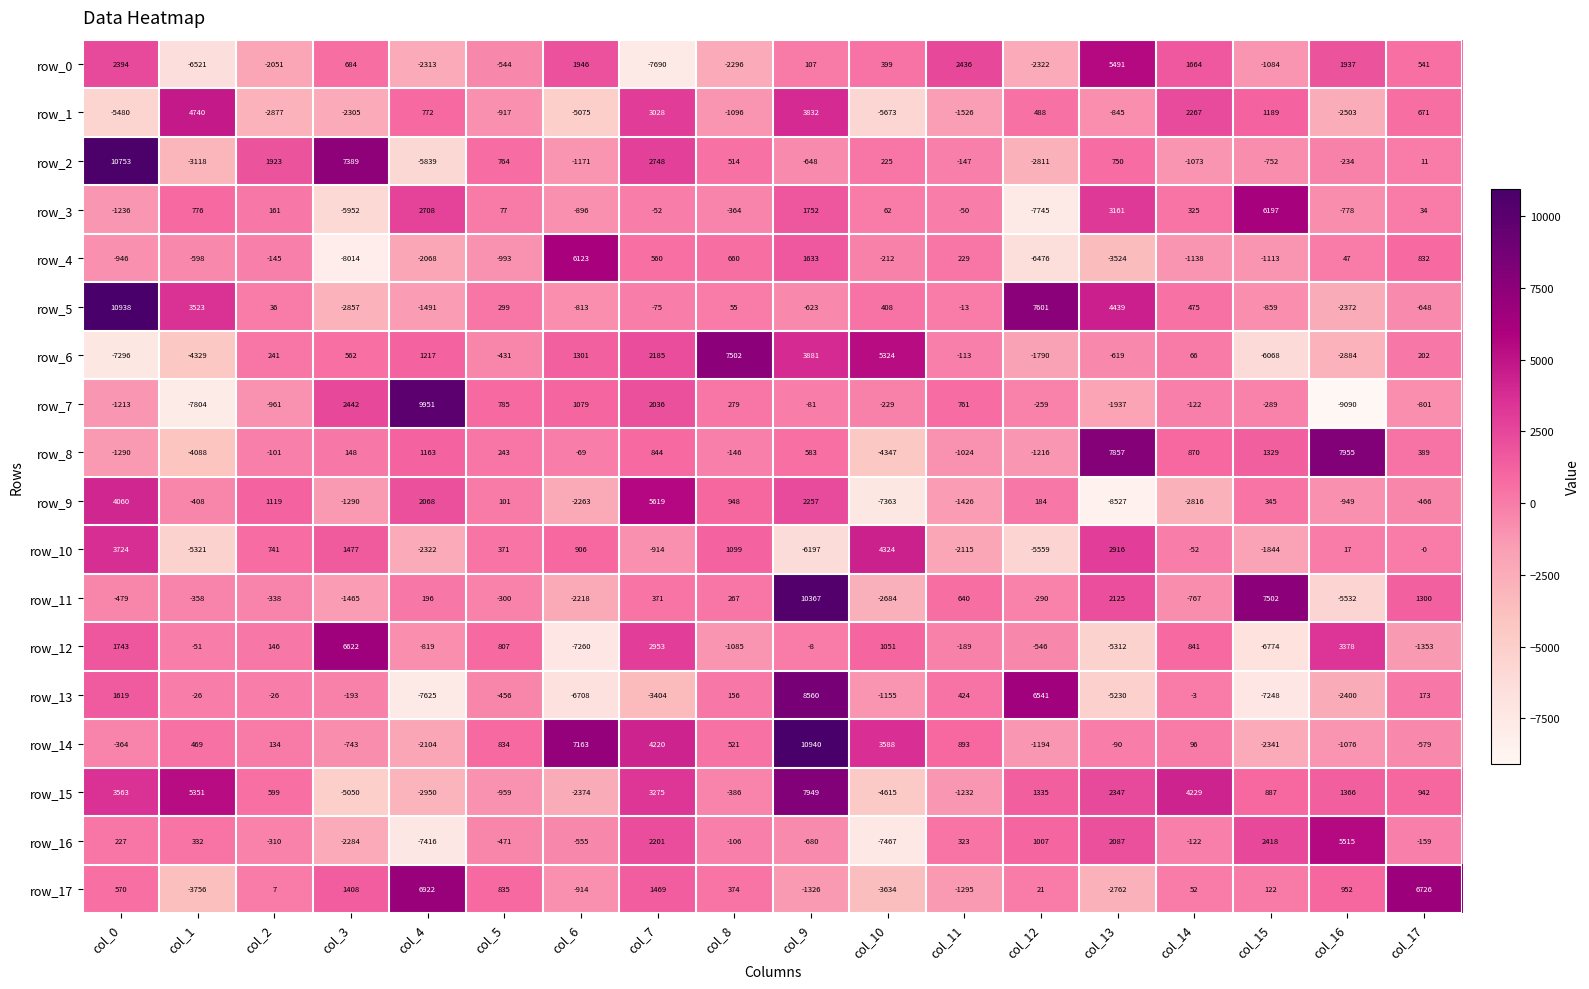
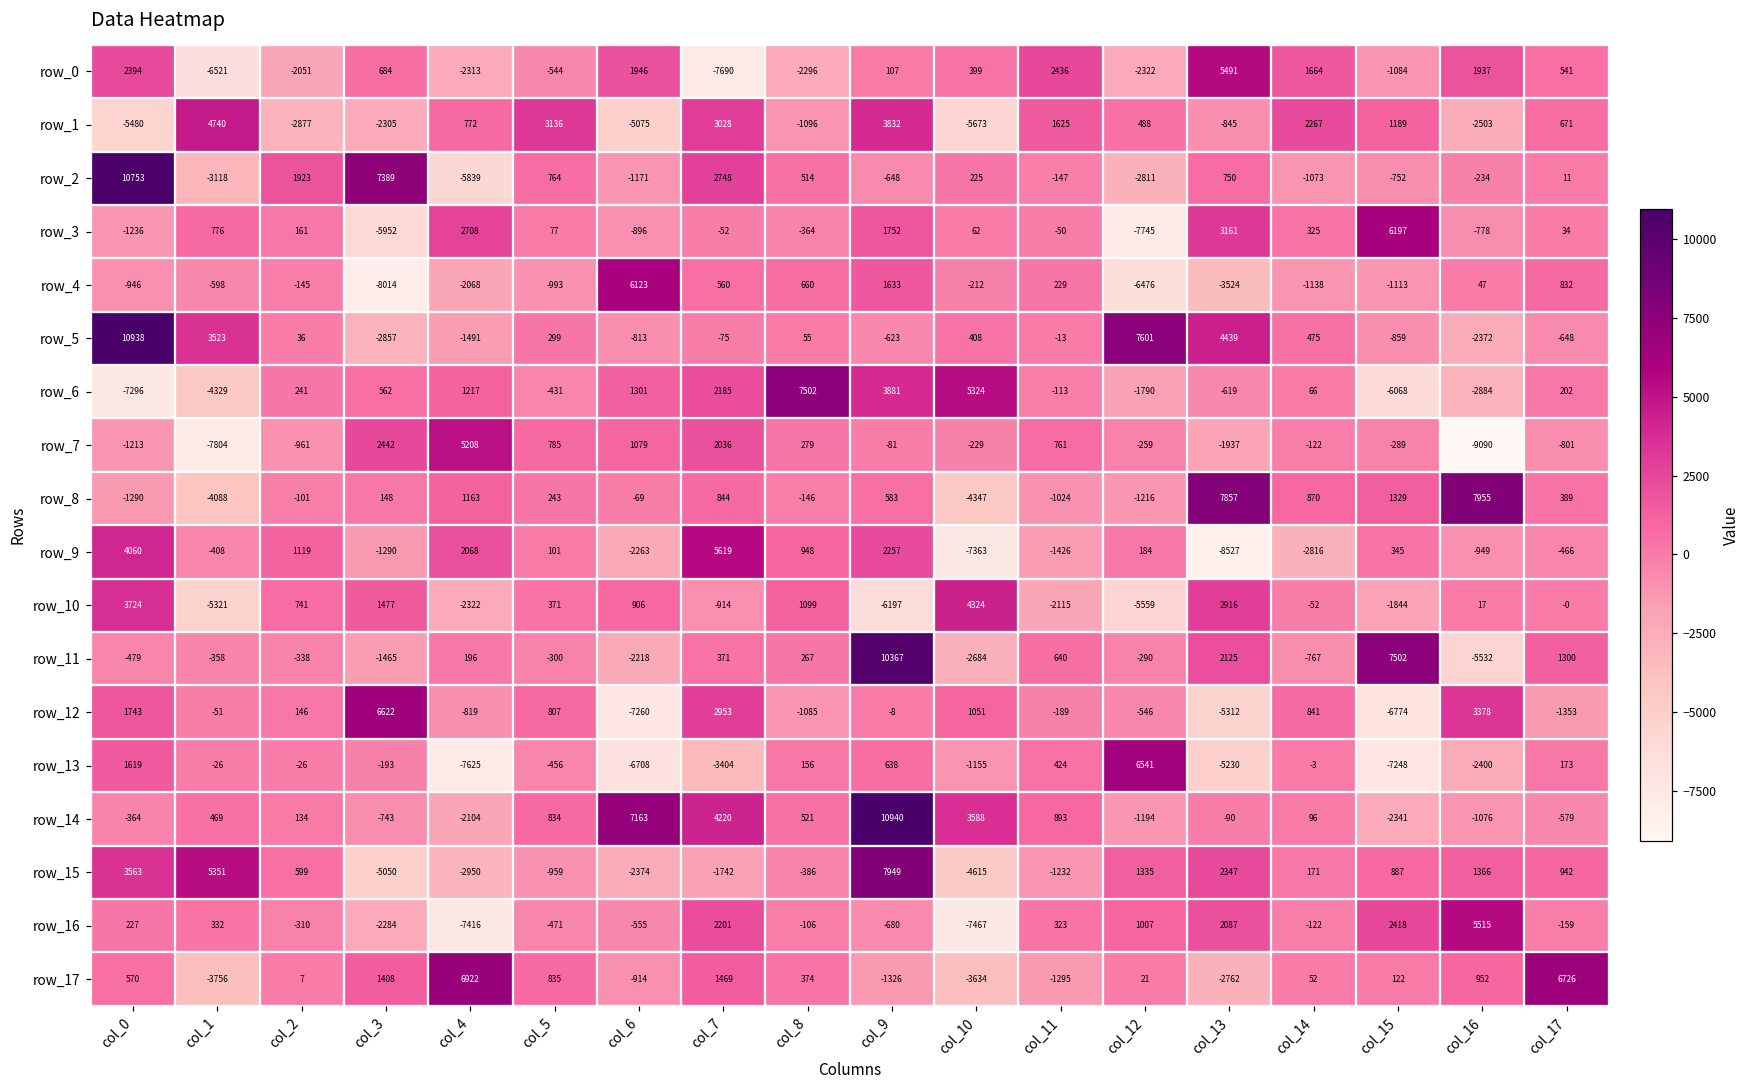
  {
    "row_1": {
      "col_0": -5480,
      "col_1": 4740,
      "col_2": -2877,
      "col_3": -2305,
      "col_4": 772,
-     "col_5": -917,
+     "col_5": 3136,
      "col_6": -5075,
      "col_7": 3028,
      "col_8": -1096,
      "col_9": 3832,
      "col_10": -5673,
-     "col_11": -1526,
+     "col_11": 1625,
      "col_12": 488,
      "col_13": -845,
      "col_14": 2267,
      "col_15": 1189,
      "col_16": -2503,
      "col_17": 671
    },
    "row_7": {
      "col_0": -1213,
      "col_1": -7804,
      "col_2": -961,
      "col_3": 2442,
-     "col_4": 9951,
+     "col_4": 5208,
      "col_5": 785,
      "col_6": 1079,
      "col_7": 2036,
      "col_8": 279,
      "col_9": -81,
      "col_10": -229,
      "col_11": 761,
      "col_12": -259,
      "col_13": -1937,
      "col_14": -122,
      "col_15": -289,
      "col_16": -9090,
      "col_17": -801
    },
    "row_13": {
      "col_0": 1619,
      "col_1": -26,
      "col_2": -26,
      "col_3": -193,
      "col_4": -7625,
      "col_5": -456,
      "col_6": -6708,
      "col_7": -3404,
      "col_8": 156,
-     "col_9": 8560,
+     "col_9": 638,
      "col_10": -1155,
      "col_11": 424,
      "col_12": 6541,
      "col_13": -5230,
      "col_14": -3,
      "col_15": -7248,
      "col_16": -2400,
      "col_17": 173
    },
    "row_15": {
      "col_0": 3563,
      "col_1": 5351,
      "col_2": 599,
      "col_3": -5050,
      "col_4": -2950,
      "col_5": -959,
      "col_6": -2374,
-     "col_7": 3275,
+     "col_7": -1742,
      "col_8": -386,
      "col_9": 7949,
      "col_10": -4615,
      "col_11": -1232,
      "col_12": 1335,
      "col_13": 2347,
-     "col_14": 4229,
+     "col_14": 171,
      "col_15": 887,
      "col_16": 1366,
      "col_17": 942
    }
  }
